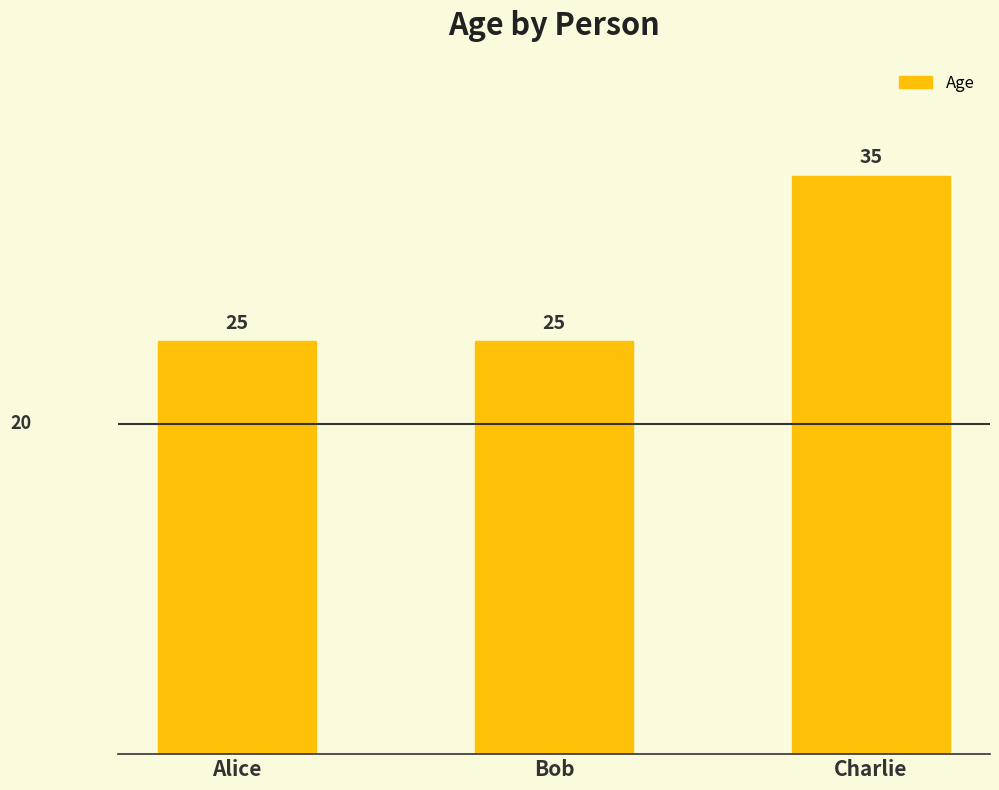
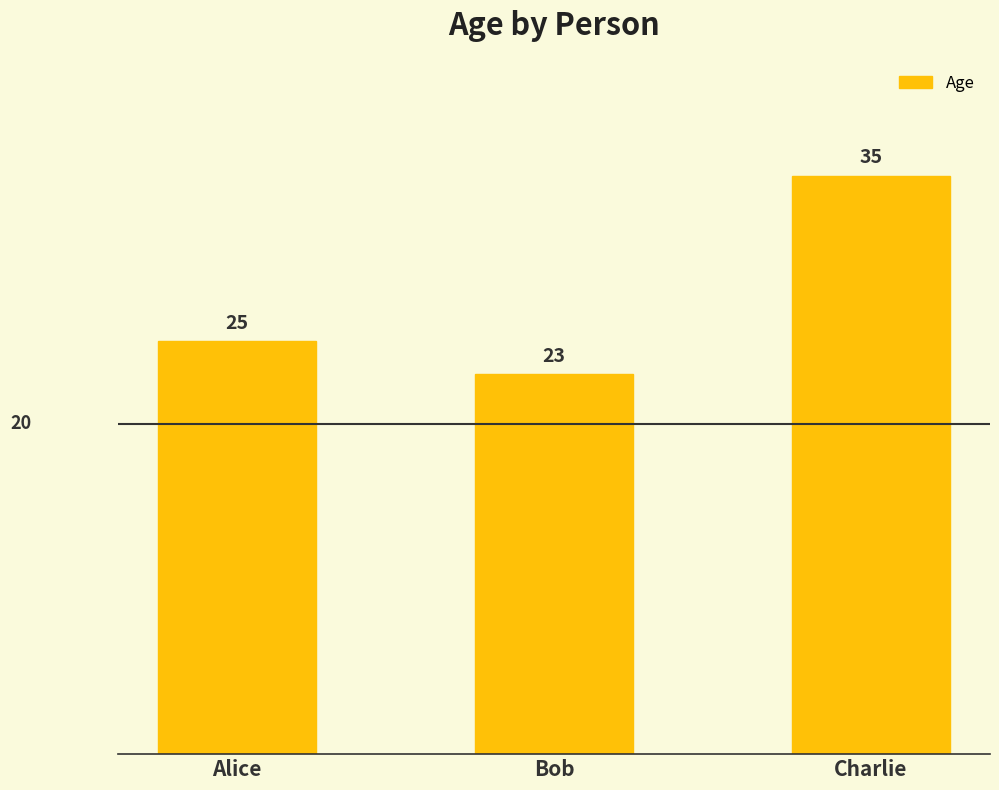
  {
    "Alice": 25,
-   "Bob": 25,
+   "Bob": 23,
    "Charlie": 35
  }
